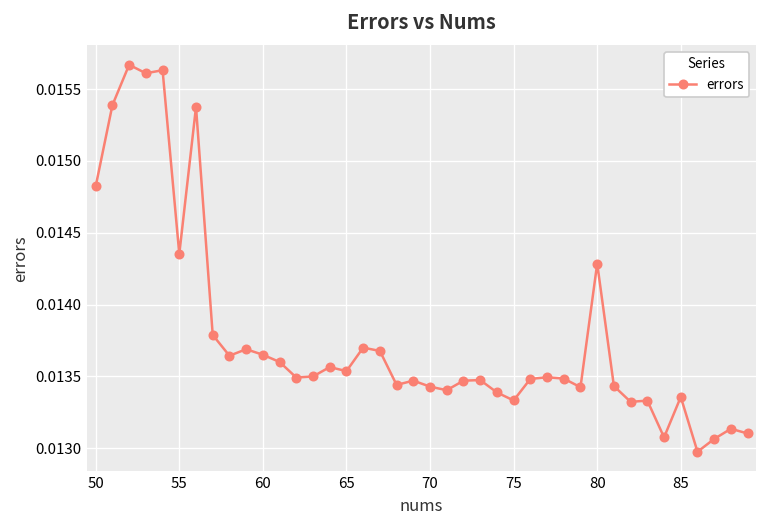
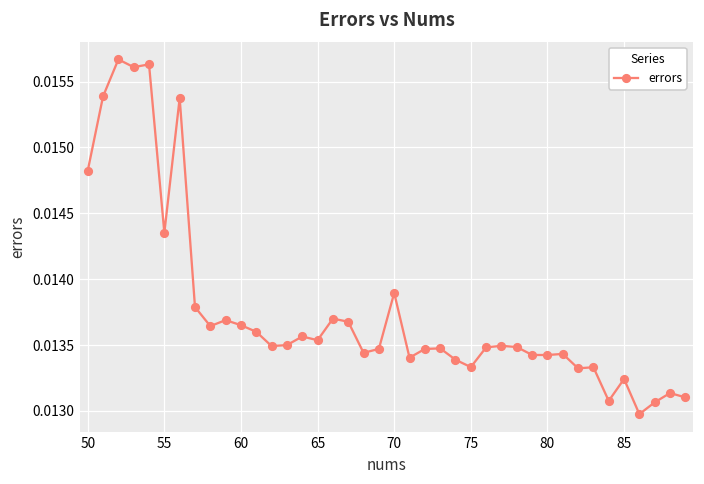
  {
    "50": 0.01482,
    "55": 0.01435,
    "60": 0.01365,
    "65": 0.01354,
-   "70": 0.01343,
+   "70": 0.01390,
    "75": 0.01333,
-   "80": 0.01429,
-   "85": 0.01336
+   "80": 0.01342,
+   "85": 0.01324
  }
